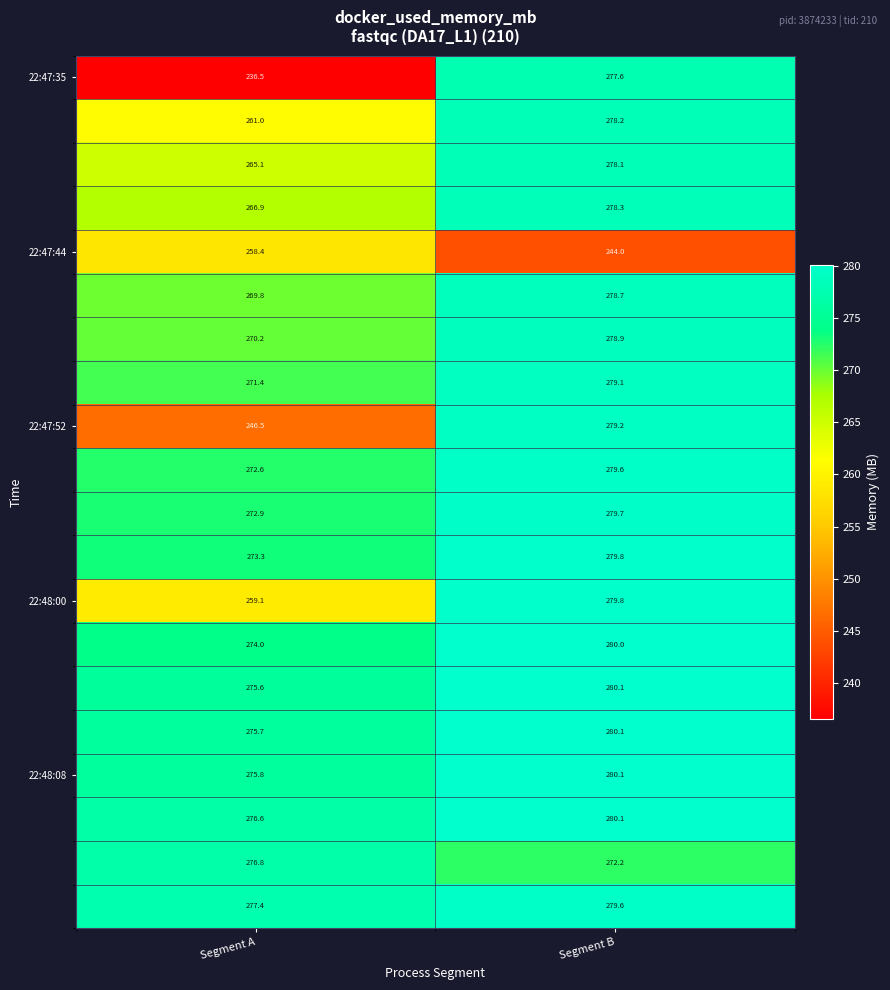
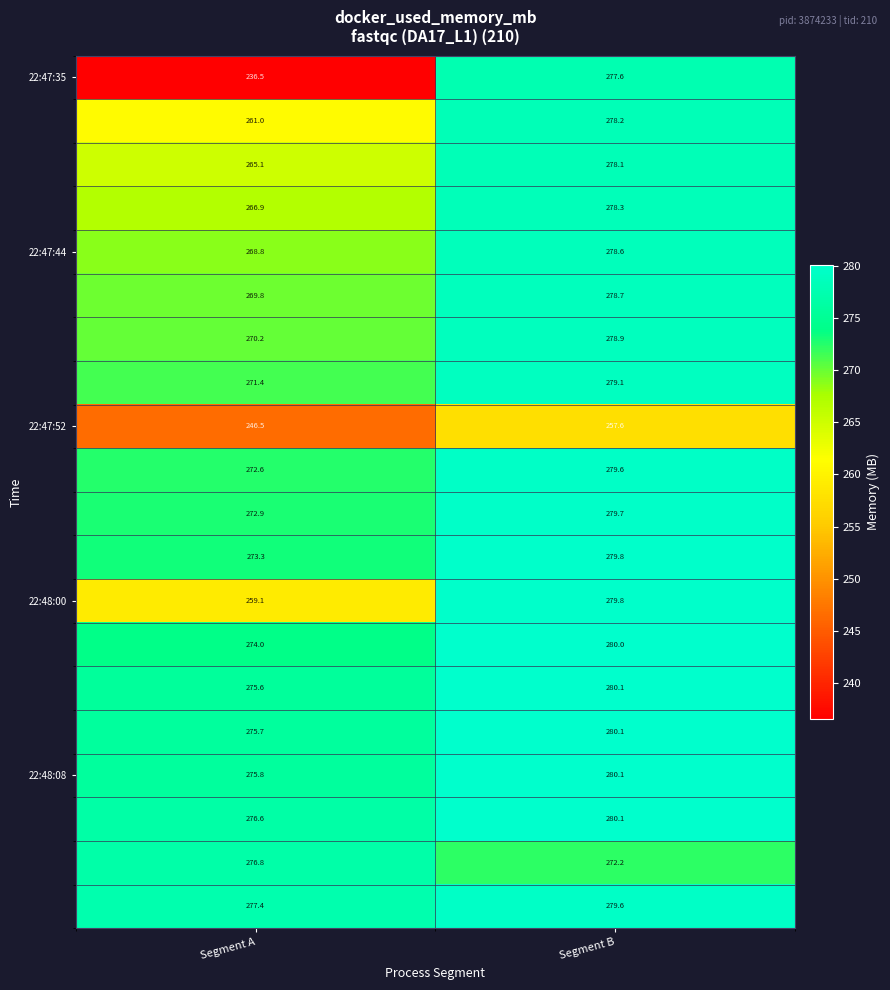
  {
    "22:47:35": {
      "Segment A": 236.5,
      "Segment B": 277.6
    },
    "22:47:44": {
-     "Segment A": 258.4,
-     "Segment B": 244.0
+     "Segment A": 268.8,
+     "Segment B": 278.6
    },
    "22:47:52": {
      "Segment A": 246.5,
-     "Segment B": 279.2
+     "Segment B": 257.6
    },
    "22:48:00": {
      "Segment A": 259.1,
      "Segment B": 279.8
    },
    "22:48:08": {
      "Segment A": 275.8,
      "Segment B": 280.1
    }
  }
